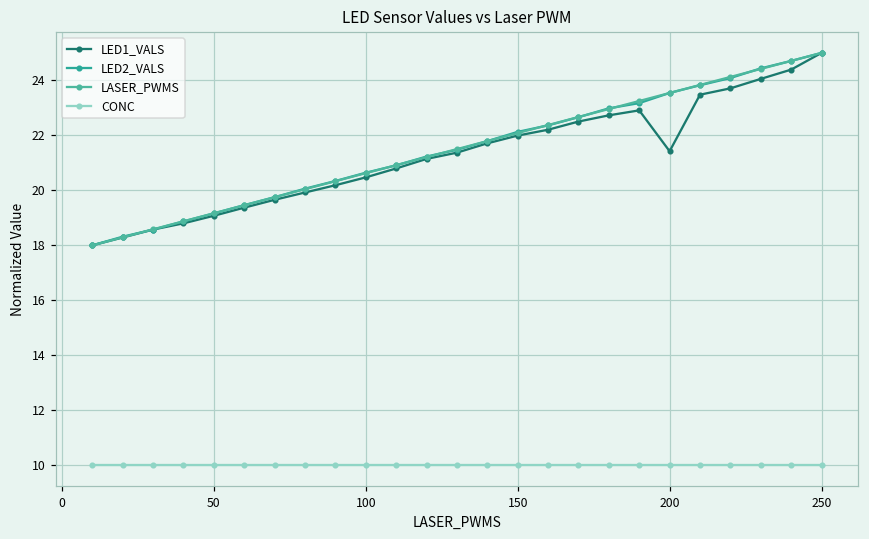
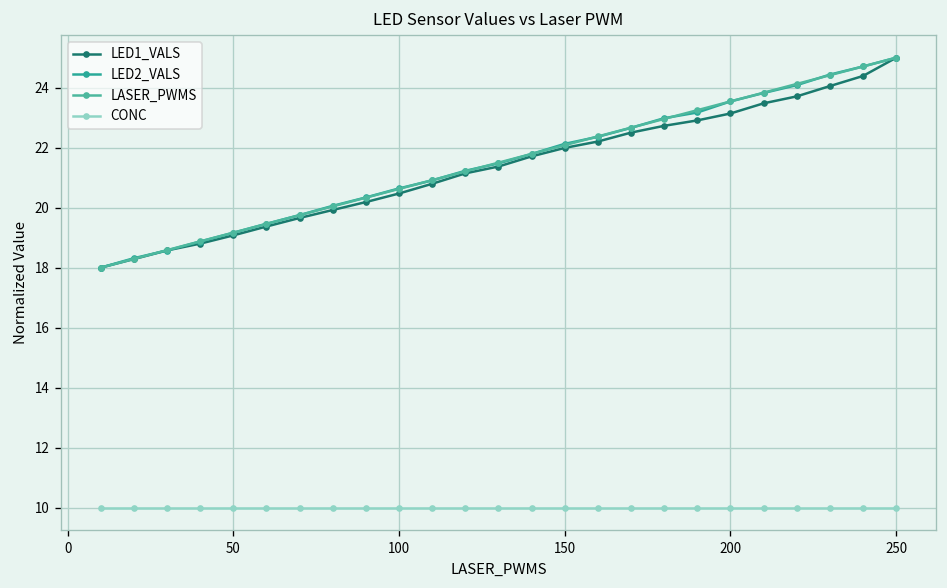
  {
    "LED1_VALS": {
      "100": 20.5,
-     "200": 21.4
+     "200": 23.1
    },
    "CONC": {
      "50": 10.0,
      "100": 10.0,
      "150": 10.0,
      "200": 10.0,
      "250": 10.0
    }
  }
